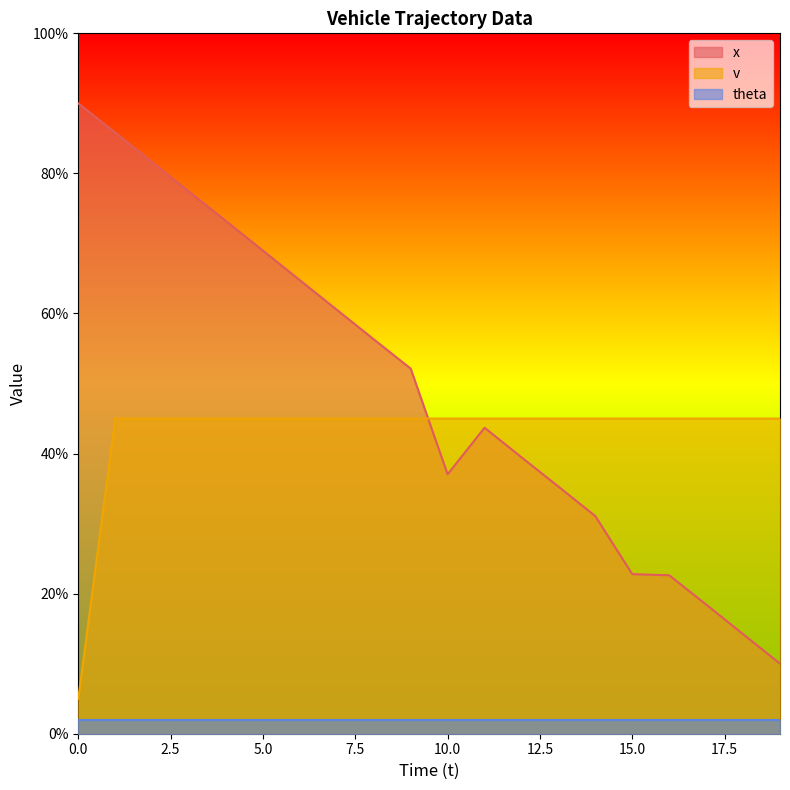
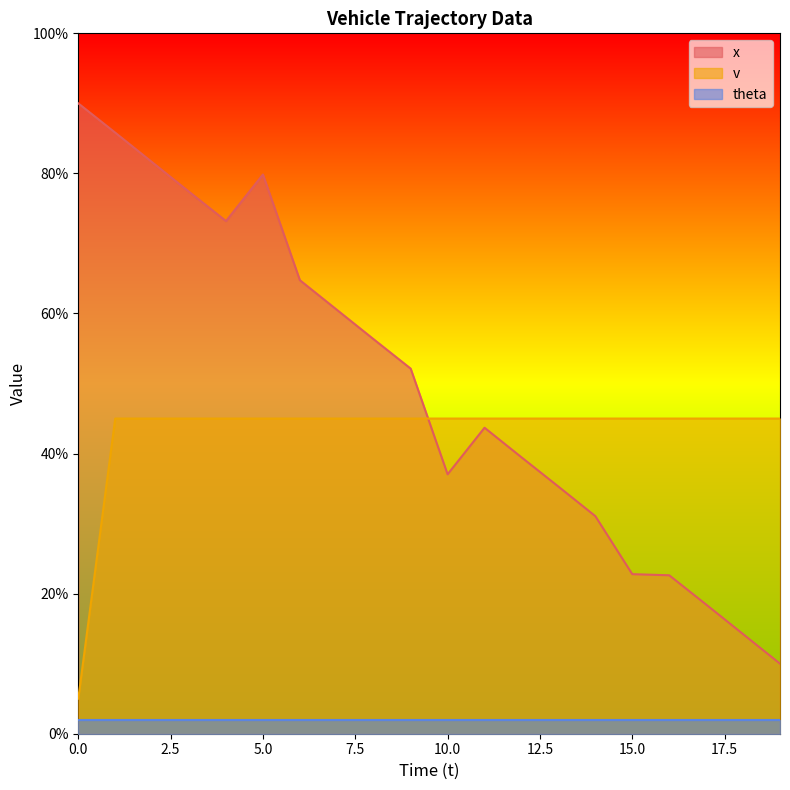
  {
    "x": {
      "0.0": "90%",
-     "5.0": "69%",
+     "5.0": "80%",
      "10.0": "37%",
      "15.0": "23%"
    },
    "v": {
      "0.0": "5%",
      "5.0": "45%",
      "10.0": "45%",
      "15.0": "45%"
    },
    "theta": {
      "0.0": "2%",
      "5.0": "2%",
      "10.0": "2%",
      "15.0": "2%"
    }
  }
